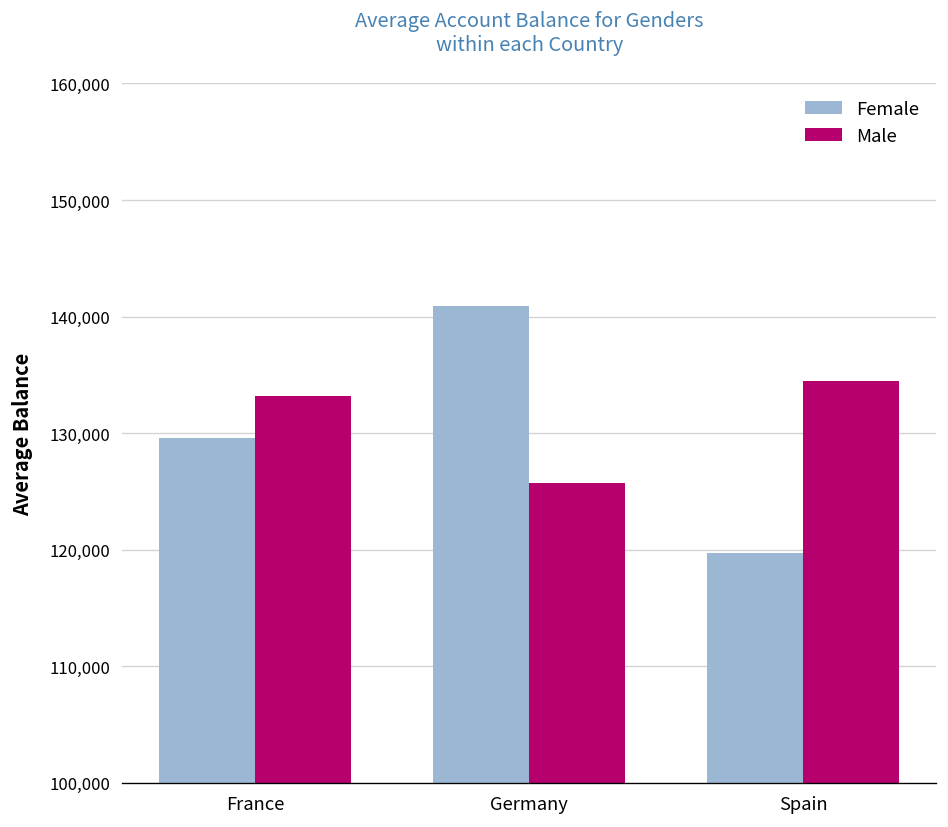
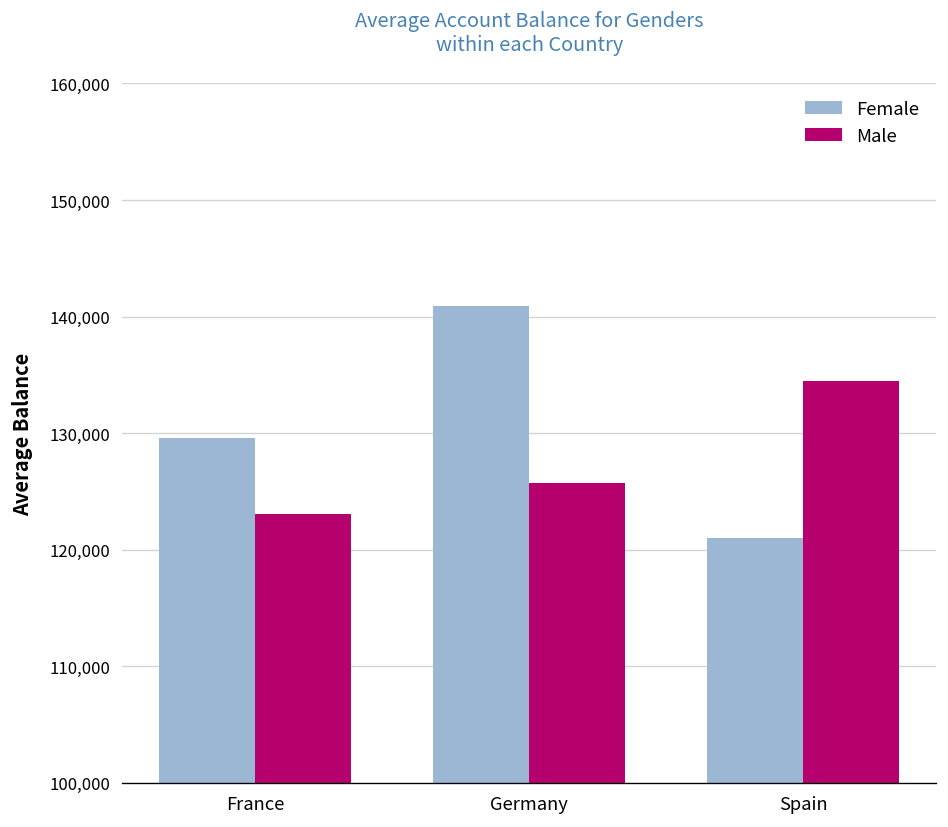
  {
    "Female": {
      "France": "130,000",
      "Germany": "141,000",
-     "Spain": "120,000"
+     "Spain": "121,000"
    },
    "Male": {
-     "France": "133,000",
+     "France": "123,000",
      "Germany": "126,000",
      "Spain": "134,000"
    }
  }
